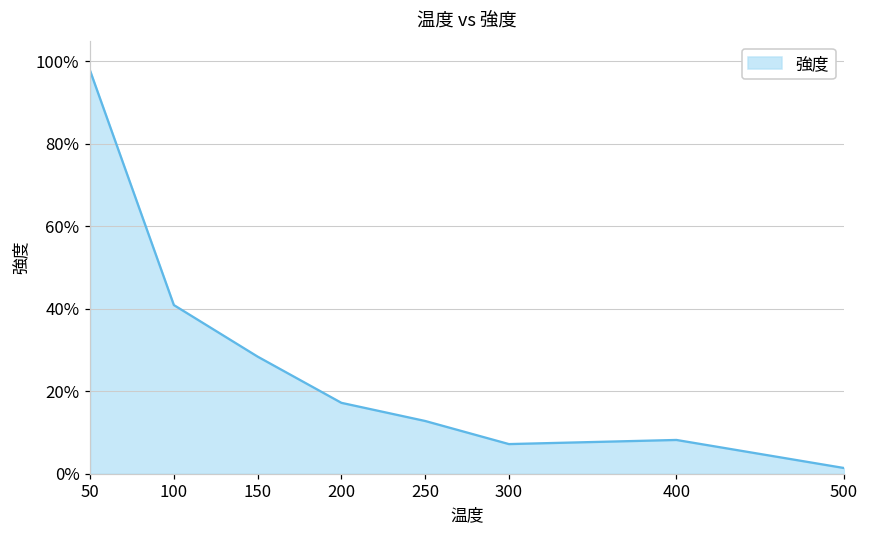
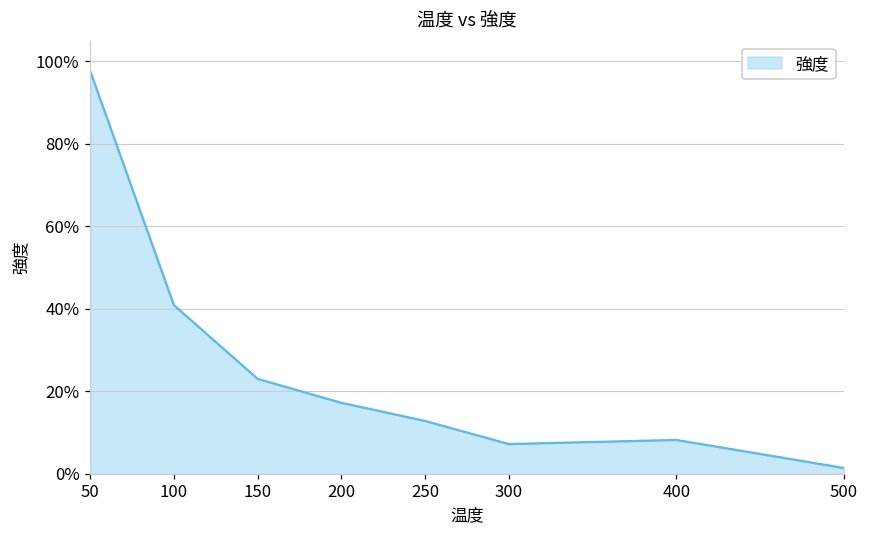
  {
    "50": "98%",
    "100": "41%",
-   "150": "28%",
+   "150": "23%",
    "200": "17%",
    "250": "13%",
    "300": "7%",
    "400": "8%",
    "500": "1%"
  }
